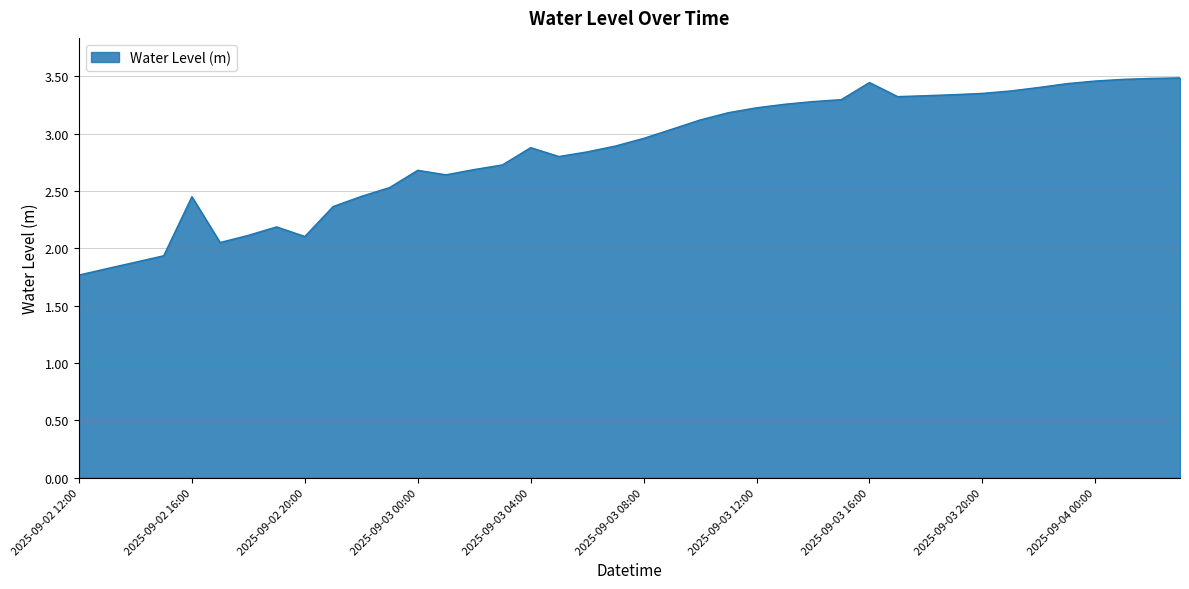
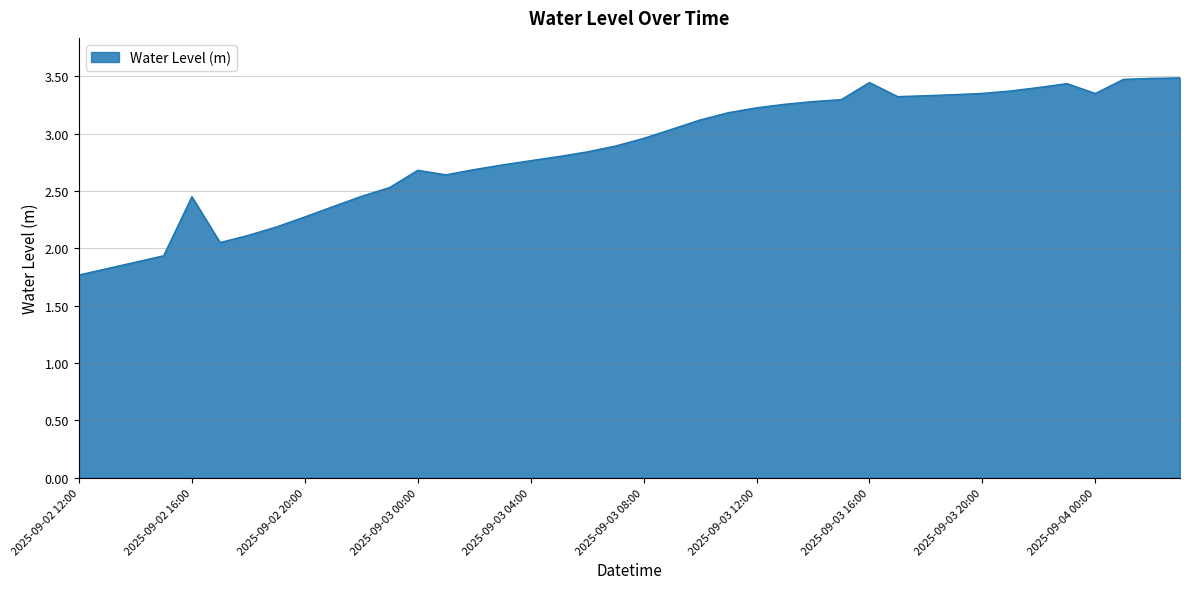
  {
    "2025-09-02 12:00": 1.77,
    "2025-09-02 16:00": 2.45,
-   "2025-09-02 20:00": 2.10,
+   "2025-09-02 20:00": 2.27,
    "2025-09-03 00:00": 2.68,
-   "2025-09-03 04:00": 2.88,
+   "2025-09-03 04:00": 2.76,
    "2025-09-03 08:00": 2.96,
    "2025-09-03 12:00": 3.23,
    "2025-09-03 16:00": 3.45,
    "2025-09-03 20:00": 3.35,
-   "2025-09-04 00:00": 3.46
+   "2025-09-04 00:00": 3.35
  }
